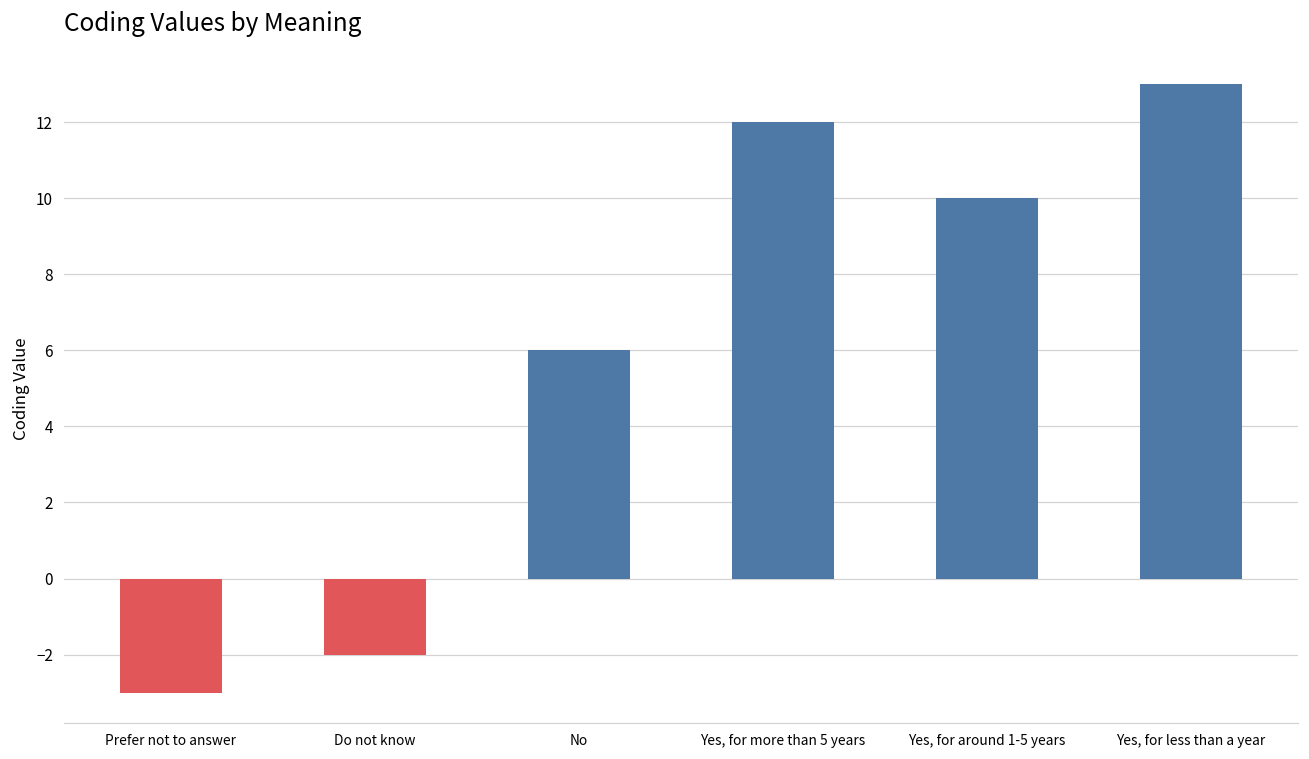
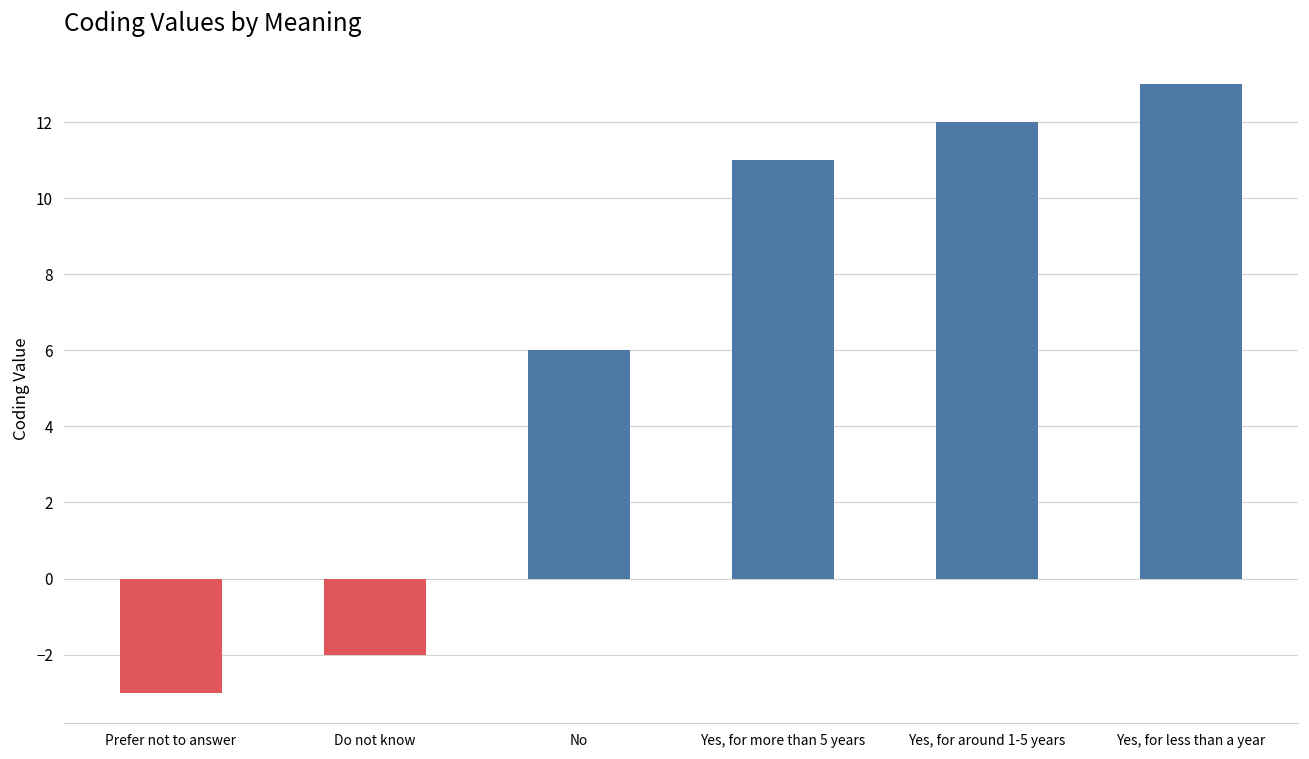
  {
    "Prefer not to answer": -3,
    "Do not know": -2,
    "No": 6,
-   "Yes, for more than 5 years": 12,
-   "Yes, for around 1-5 years": 10,
+   "Yes, for more than 5 years": 11,
+   "Yes, for around 1-5 years": 12,
    "Yes, for less than a year": 13
  }
